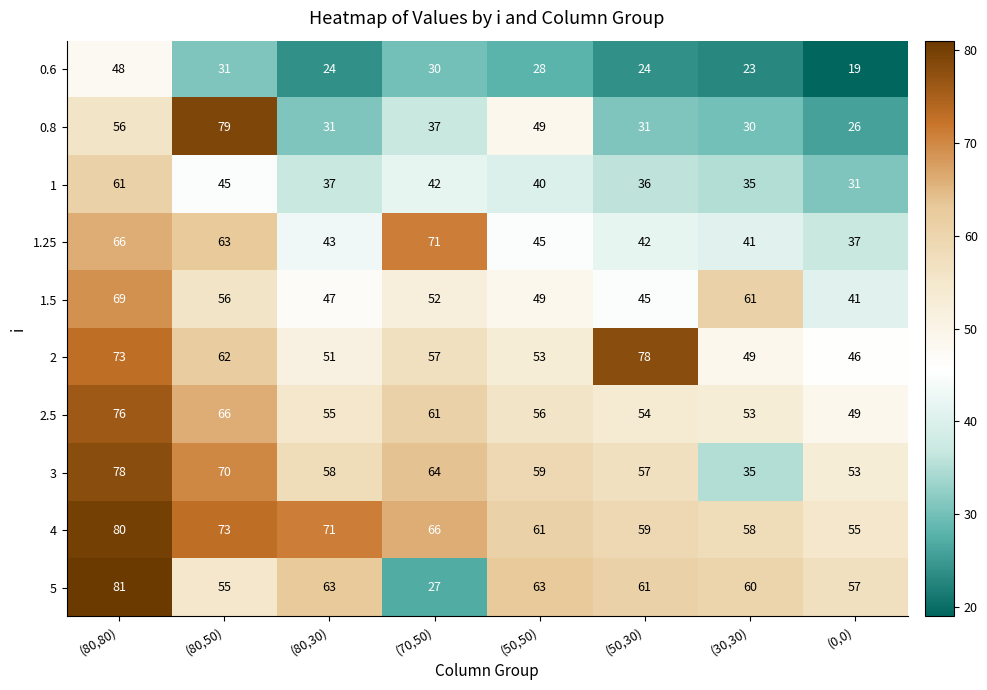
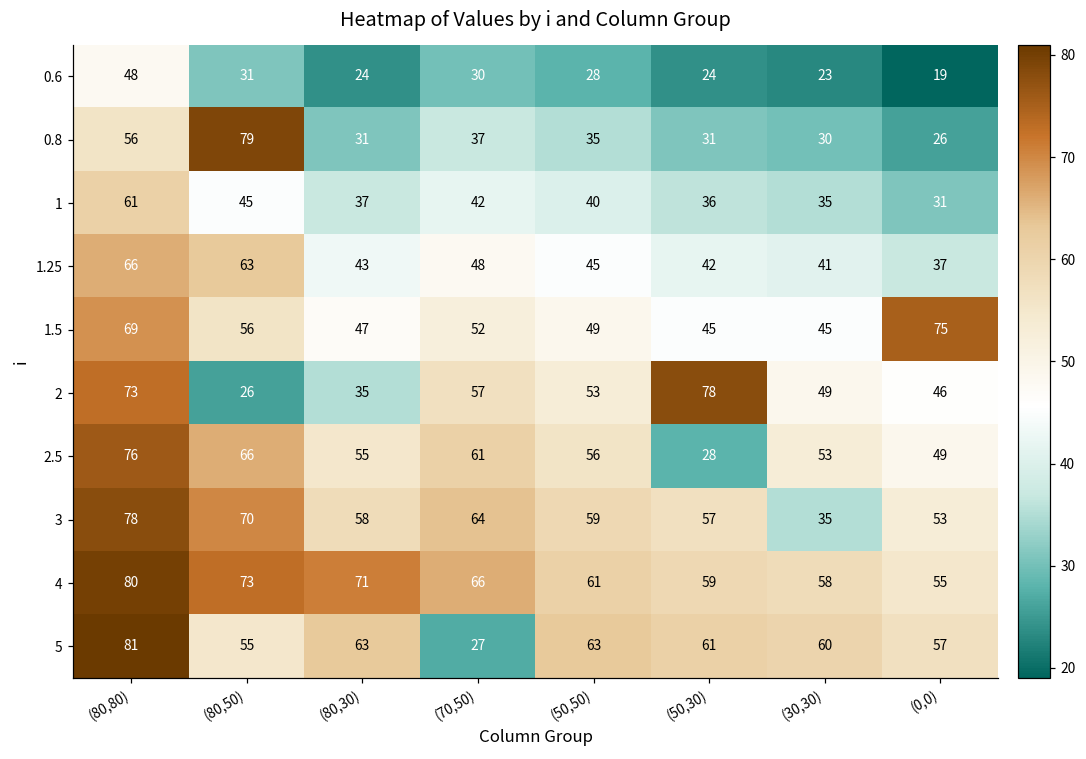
  {
    "0.6": {
      "(80,80)": 48,
      "(80,50)": 31,
      "(80,30)": 24,
      "(70,50)": 30,
      "(50,50)": 28,
      "(50,30)": 24,
      "(30,30)": 23,
      "(0,0)": 19
    },
    "0.8": {
      "(80,80)": 56,
      "(80,50)": 79,
      "(80,30)": 31,
      "(70,50)": 37,
-     "(50,50)": 49,
+     "(50,50)": 35,
      "(50,30)": 31,
      "(30,30)": 30,
      "(0,0)": 26
    },
    "1": {
      "(80,80)": 61,
      "(80,50)": 45,
      "(80,30)": 37,
      "(70,50)": 42,
      "(50,50)": 40,
      "(50,30)": 36,
      "(30,30)": 35,
      "(0,0)": 31
    },
    "1.25": {
      "(80,80)": 66,
      "(80,50)": 63,
      "(80,30)": 43,
-     "(70,50)": 71,
+     "(70,50)": 48,
      "(50,50)": 45,
      "(50,30)": 42,
      "(30,30)": 41,
      "(0,0)": 37
    },
    "1.5": {
      "(80,80)": 69,
      "(80,50)": 56,
      "(80,30)": 47,
      "(70,50)": 52,
      "(50,50)": 49,
      "(50,30)": 45,
-     "(30,30)": 61,
-     "(0,0)": 41
+     "(30,30)": 45,
+     "(0,0)": 75
    },
    "2": {
      "(80,80)": 73,
-     "(80,50)": 62,
-     "(80,30)": 51,
+     "(80,50)": 26,
+     "(80,30)": 35,
      "(70,50)": 57,
      "(50,50)": 53,
      "(50,30)": 78,
      "(30,30)": 49,
      "(0,0)": 46
    },
    "2.5": {
      "(80,80)": 76,
      "(80,50)": 66,
      "(80,30)": 55,
      "(70,50)": 61,
      "(50,50)": 56,
-     "(50,30)": 54,
+     "(50,30)": 28,
      "(30,30)": 53,
      "(0,0)": 49
    },
    "3": {
      "(80,80)": 78,
      "(80,50)": 70,
      "(80,30)": 58,
      "(70,50)": 64,
      "(50,50)": 59,
      "(50,30)": 57,
      "(30,30)": 35,
      "(0,0)": 53
    },
    "4": {
      "(80,80)": 80,
      "(80,50)": 73,
      "(80,30)": 71,
      "(70,50)": 66,
      "(50,50)": 61,
      "(50,30)": 59,
      "(30,30)": 58,
      "(0,0)": 55
    },
    "5": {
      "(80,80)": 81,
      "(80,50)": 55,
      "(80,30)": 63,
      "(70,50)": 27,
      "(50,50)": 63,
      "(50,30)": 61,
      "(30,30)": 60,
      "(0,0)": 57
    }
  }
